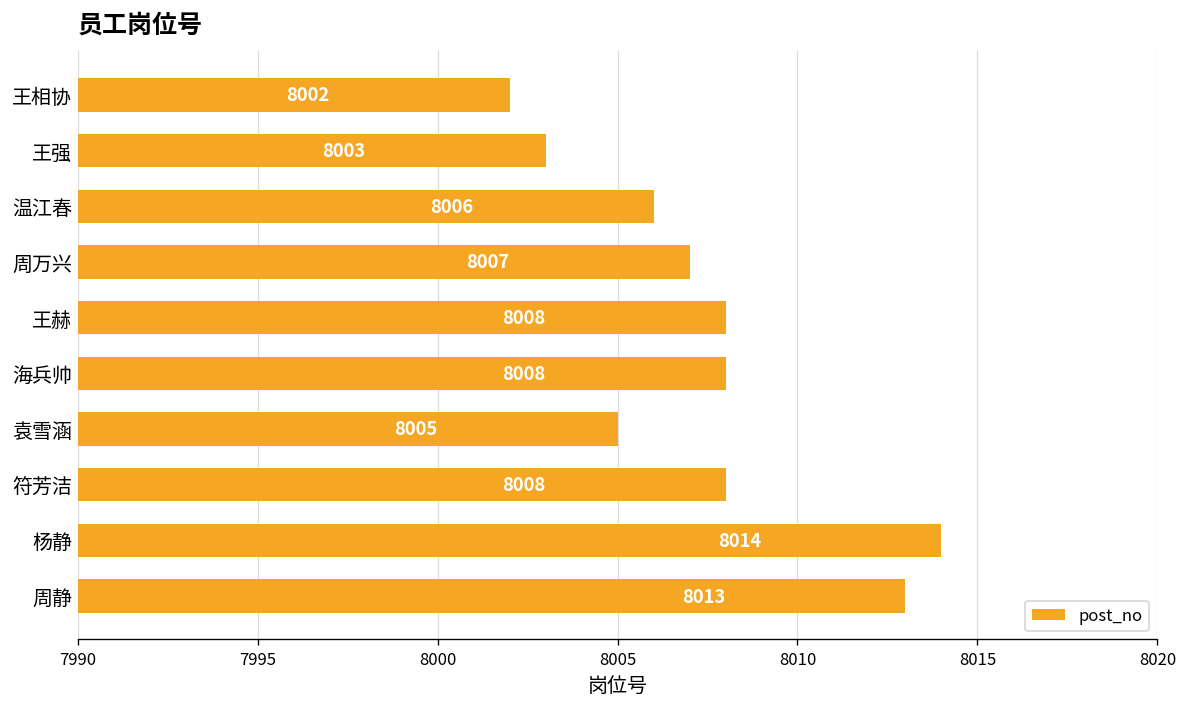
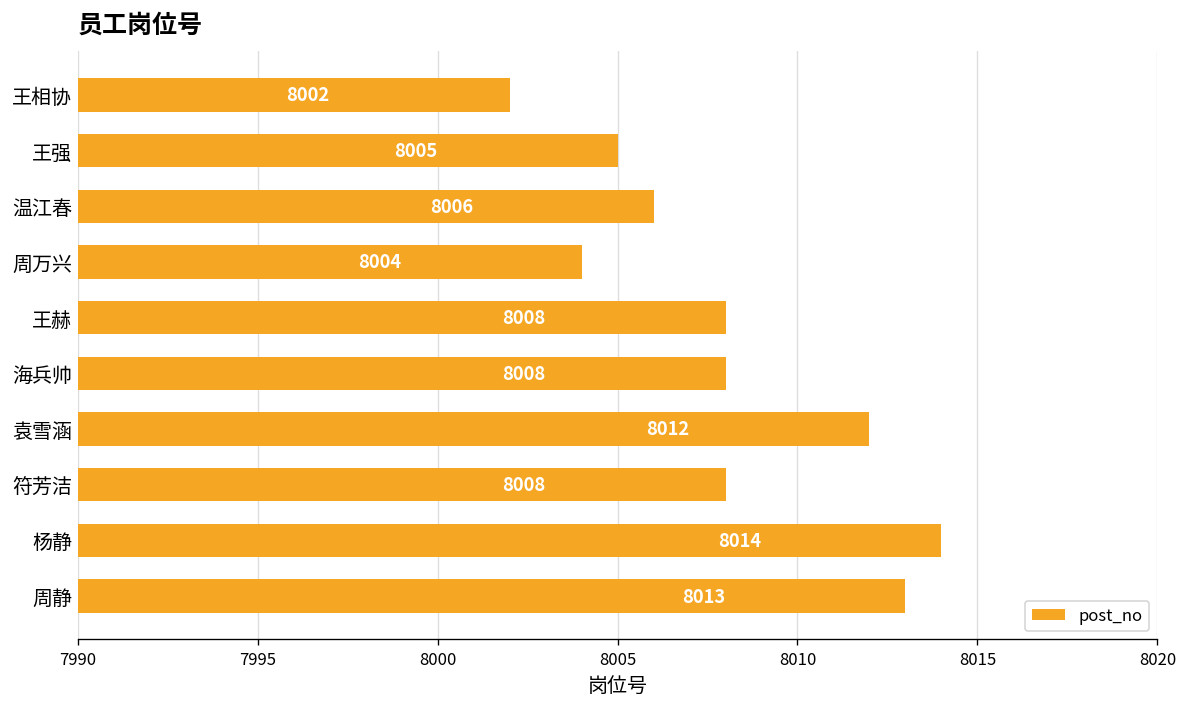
  {
    "王相协": 8002,
-   "王强": 8003,
+   "王强": 8005,
    "温江春": 8006,
-   "周万兴": 8007,
+   "周万兴": 8004,
    "王赫": 8008,
    "海兵帅": 8008,
-   "袁雪涵": 8005,
+   "袁雪涵": 8012,
    "符芳洁": 8008,
    "杨静": 8014,
    "周静": 8013
  }
